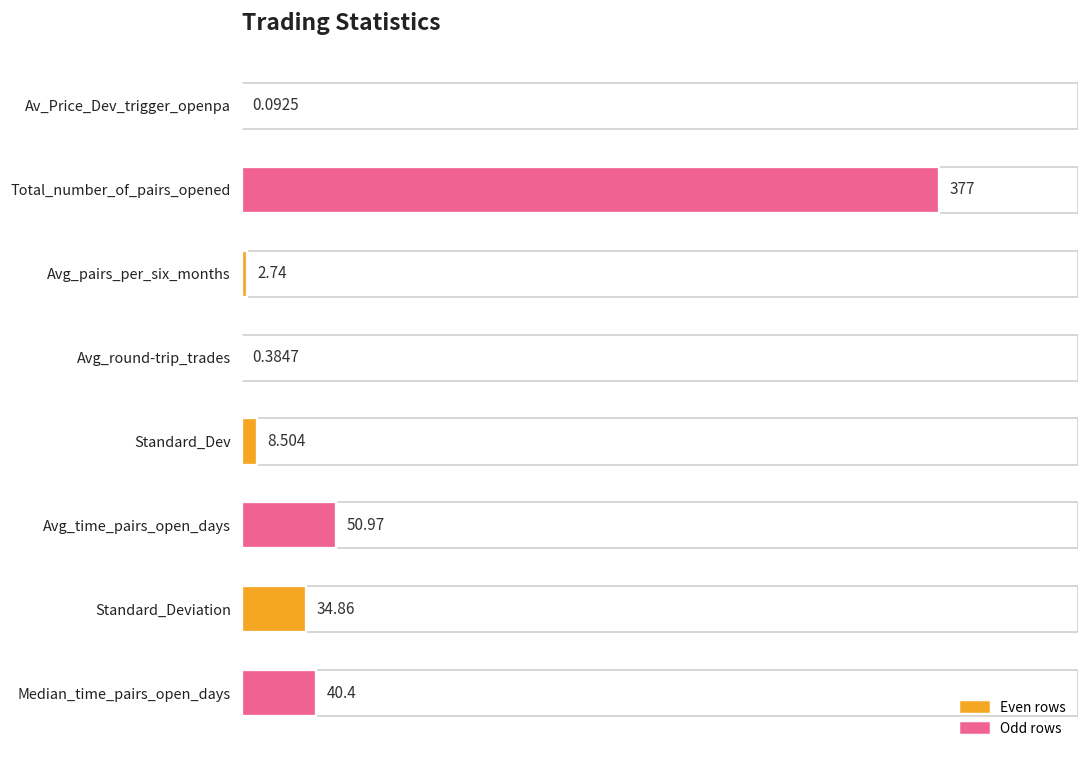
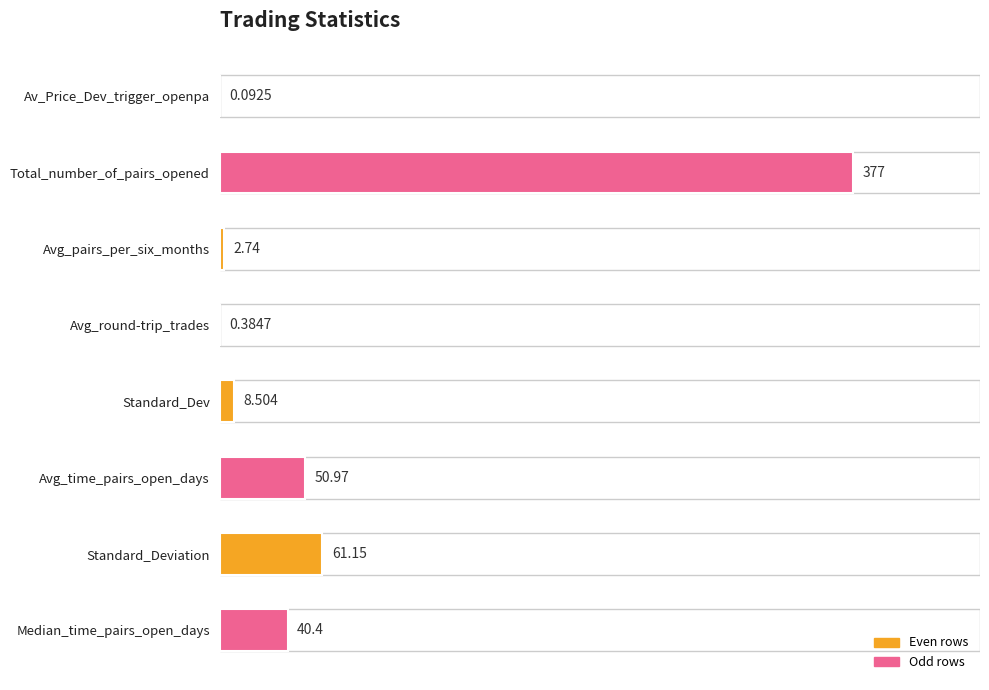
  {
-   "Standard_Deviation": 34.86
+   "Standard_Deviation": 61.15
  }
